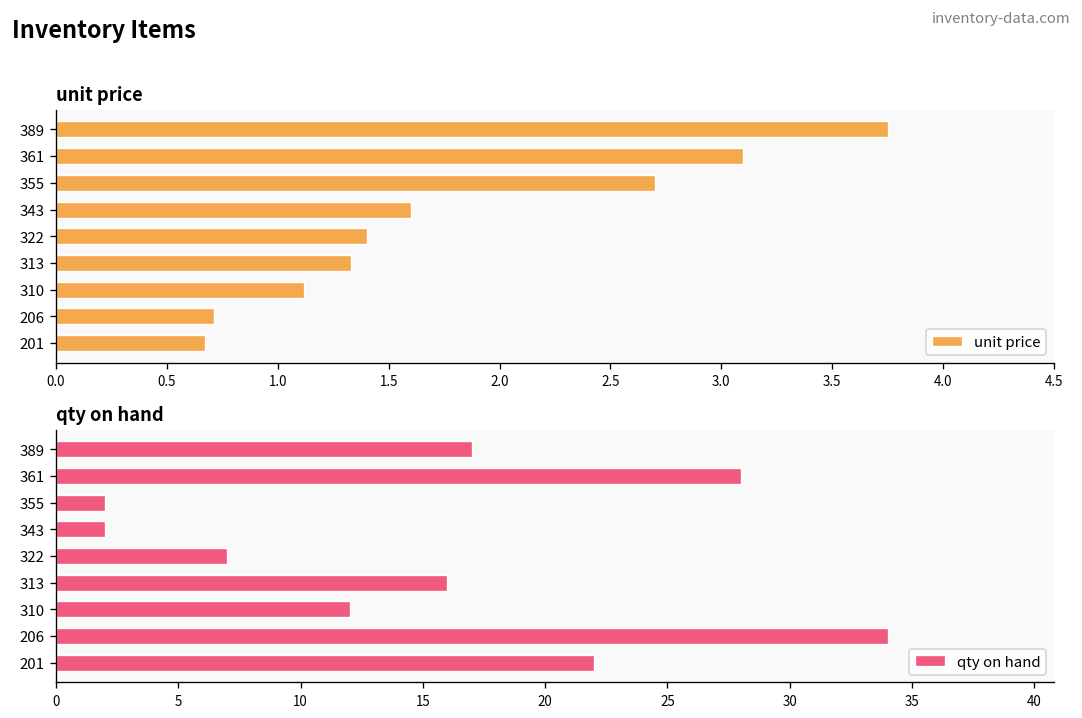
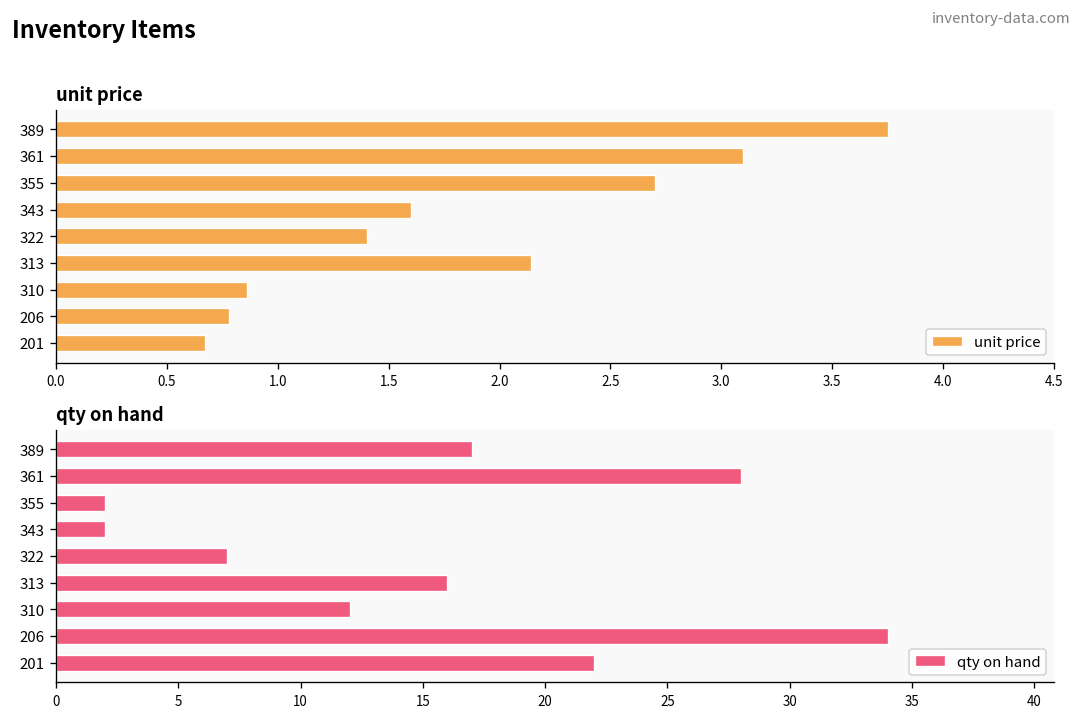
  {
    "unit price": {
      "389": 3.75,
      "361": 3.10,
      "355": 2.70,
      "343": 1.60,
      "322": 1.40,
-     "313": 1.33,
-     "310": 1.12,
-     "206": 0.71,
+     "313": 2.14,
+     "310": 0.86,
+     "206": 0.78,
      "201": 0.67
    },
    "qty on hand": {
      "389": 17.0,
      "361": 28.0,
      "355": 2.0,
      "343": 2.0,
      "322": 7.0,
      "313": 16.0,
      "310": 12.0,
      "206": 34.0,
      "201": 22.0
    }
  }
